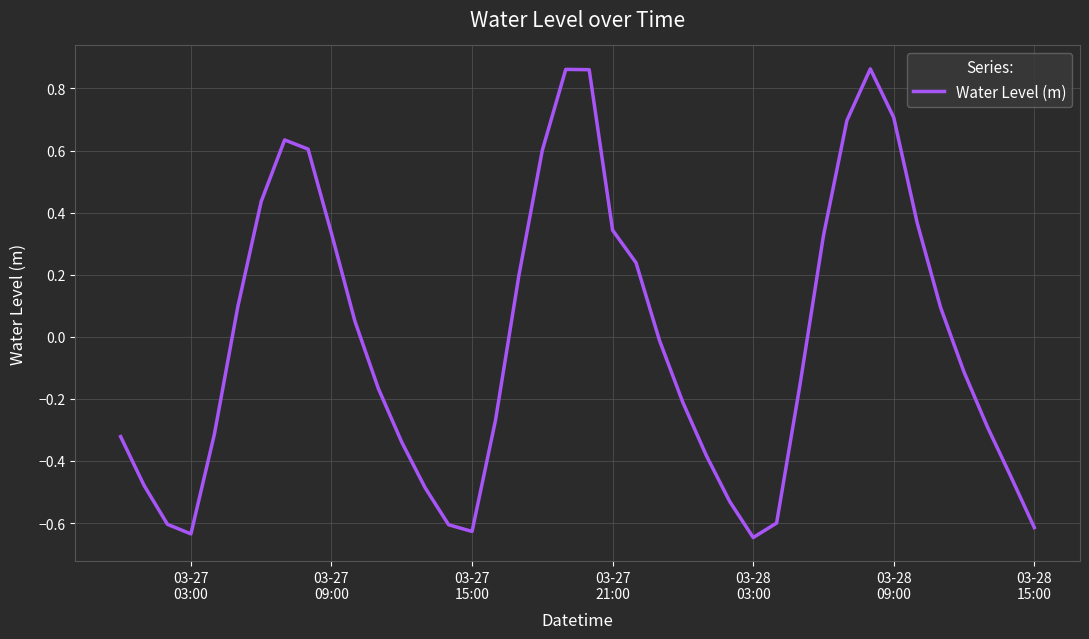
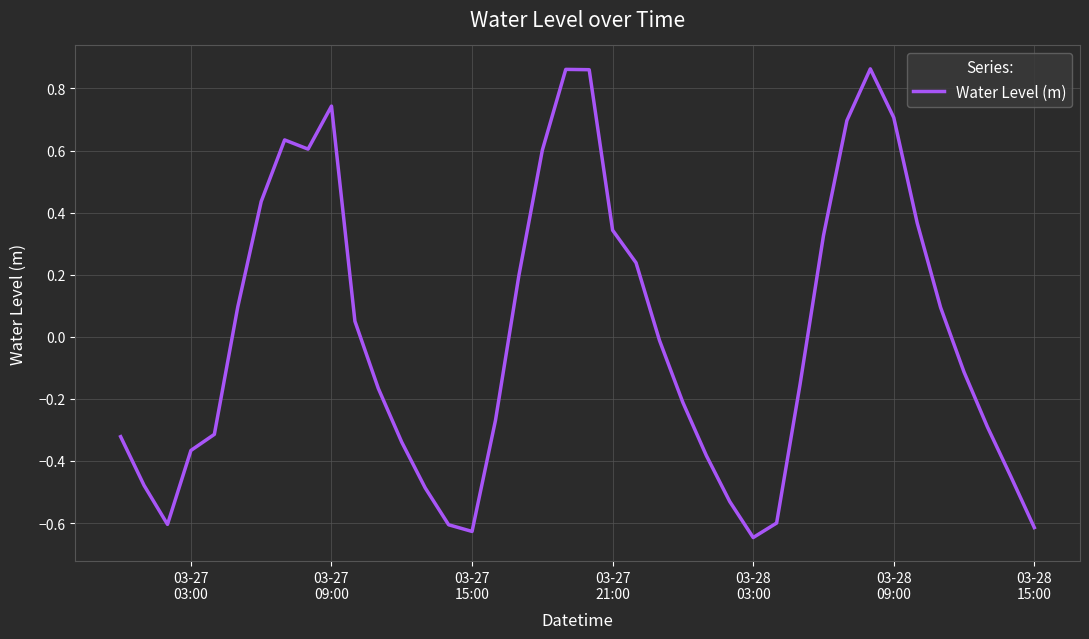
  {
-   "03-27 03:00": -0.64,
-   "03-27 09:00": 0.33,
+   "03-27 03:00": -0.37,
+   "03-27 09:00": 0.74,
    "03-27 15:00": -0.63,
    "03-27 21:00": 0.34,
    "03-28 03:00": -0.65,
    "03-28 09:00": 0.71,
    "03-28 15:00": -0.61
  }
